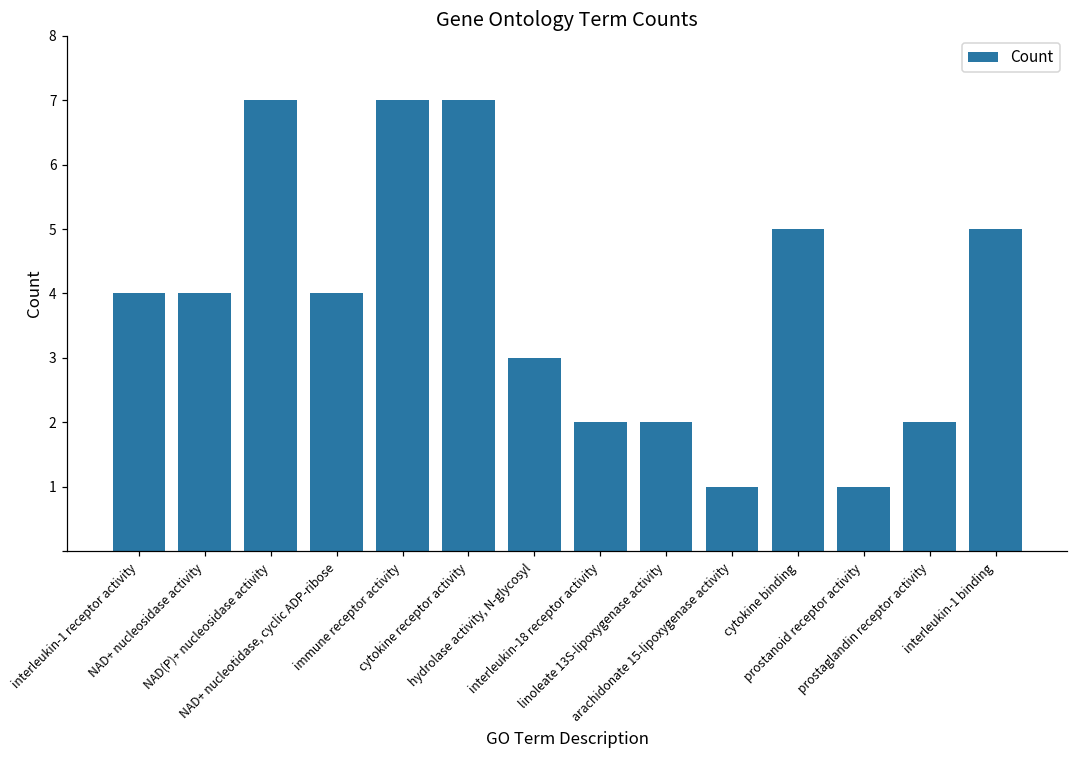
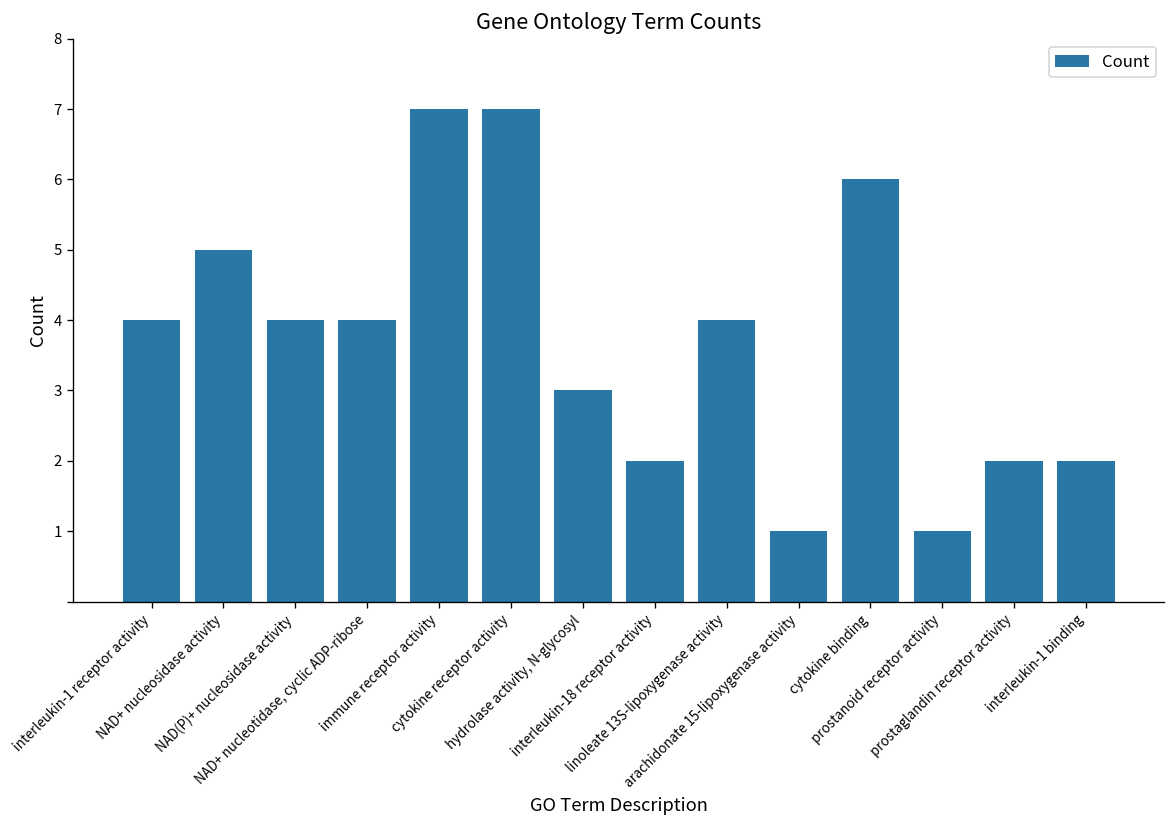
  {
    "interleukin-1 receptor activity": 4,
-   "NAD+ nucleosidase activity": 4,
-   "NAD(P)+ nucleosidase activity": 7,
+   "NAD+ nucleosidase activity": 5,
+   "NAD(P)+ nucleosidase activity": 4,
    "NAD+ nucleotidase, cyclic ADP-ribose": 4,
    "immune receptor activity": 7,
    "cytokine receptor activity": 7,
    "hydrolase activity, N-glycosyl": 3,
    "interleukin-18 receptor activity": 2,
-   "linoleate 13S-lipoxygenase activity": 2,
+   "linoleate 13S-lipoxygenase activity": 4,
    "arachidonate 15-lipoxygenase activity": 1,
-   "cytokine binding": 5,
+   "cytokine binding": 6,
    "prostanoid receptor activity": 1,
    "prostaglandin receptor activity": 2,
-   "interleukin-1 binding": 5
+   "interleukin-1 binding": 2
  }
